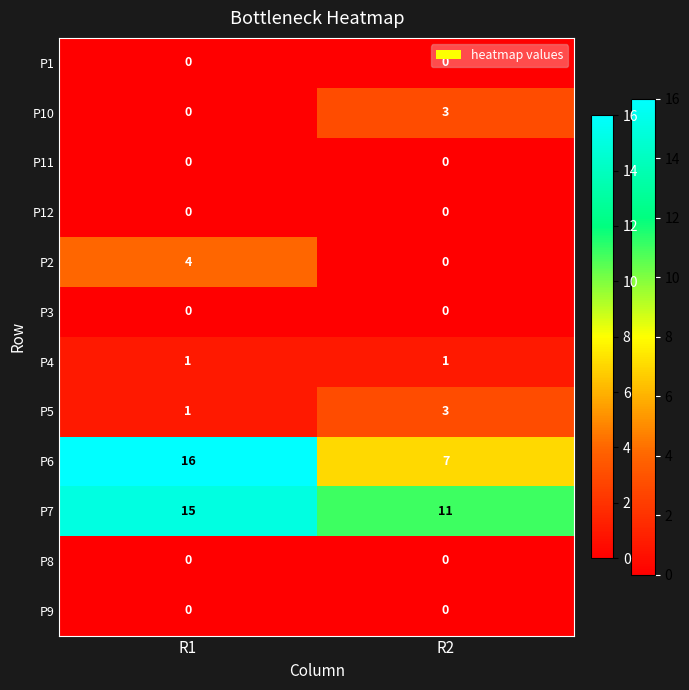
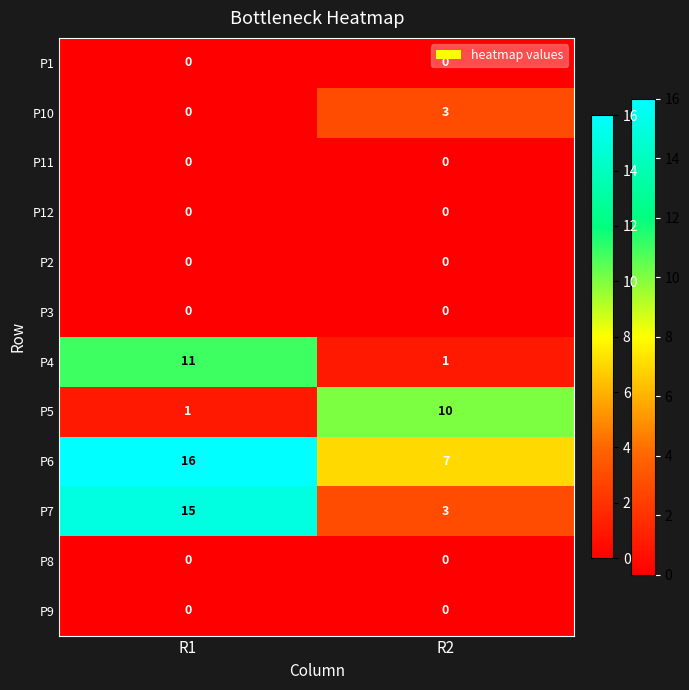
  {
    "P1": {
      "R1": 0
    },
    "P10": {
      "R1": 0,
      "R2": 3
    },
    "P11": {
      "R1": 0,
      "R2": 0
    },
    "P12": {
      "R1": 0,
      "R2": 0
    },
    "P2": {
-     "R1": 4,
+     "R1": 0,
      "R2": 0
    },
    "P3": {
      "R1": 0,
      "R2": 0
    },
    "P4": {
-     "R1": 1,
+     "R1": 11,
      "R2": 1
    },
    "P5": {
      "R1": 1,
-     "R2": 3
+     "R2": 10
    },
    "P6": {
      "R1": 16,
      "R2": 7
    },
    "P7": {
      "R1": 15,
-     "R2": 11
+     "R2": 3
    },
    "P8": {
      "R1": 0,
      "R2": 0
    },
    "P9": {
      "R1": 0,
      "R2": 0
    }
  }
